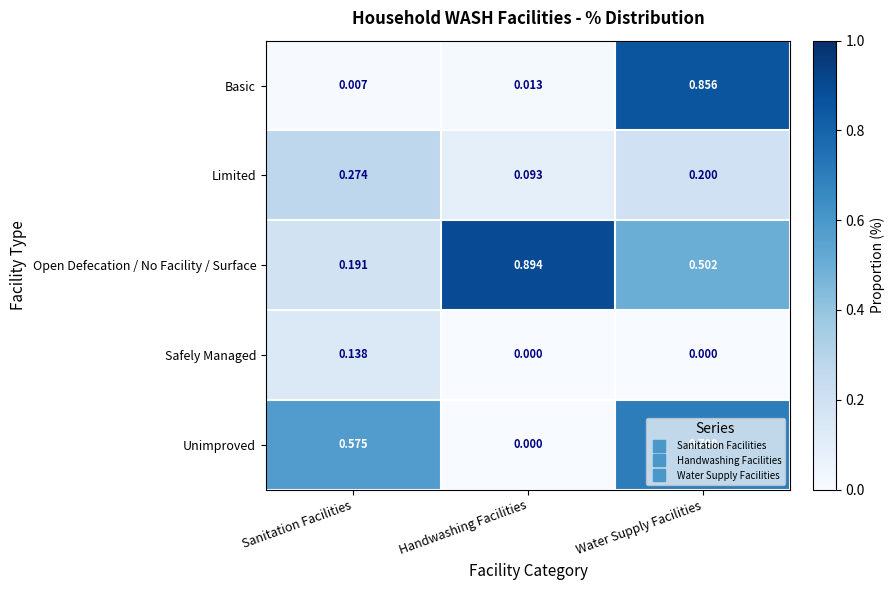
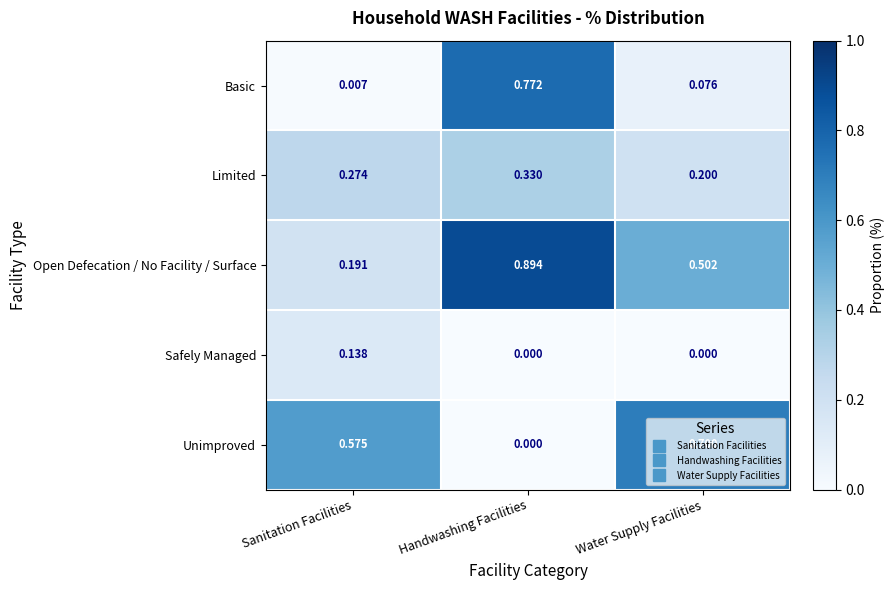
  {
    "Basic": {
      "Sanitation Facilities": 0.007,
-     "Handwashing Facilities": 0.013,
-     "Water Supply Facilities": 0.856
+     "Handwashing Facilities": 0.772,
+     "Water Supply Facilities": 0.076
    },
    "Limited": {
      "Sanitation Facilities": 0.274,
-     "Handwashing Facilities": 0.093,
+     "Handwashing Facilities": 0.330,
      "Water Supply Facilities": 0.200
    },
    "Open Defecation / No Facility / Surface": {
      "Sanitation Facilities": 0.191,
      "Handwashing Facilities": 0.894,
      "Water Supply Facilities": 0.502
    },
    "Safely Managed": {
      "Sanitation Facilities": 0.138,
      "Handwashing Facilities": 0.000,
      "Water Supply Facilities": 0.000
    },
    "Unimproved": {
      "Sanitation Facilities": 0.575,
      "Handwashing Facilities": 0.000
    }
  }
